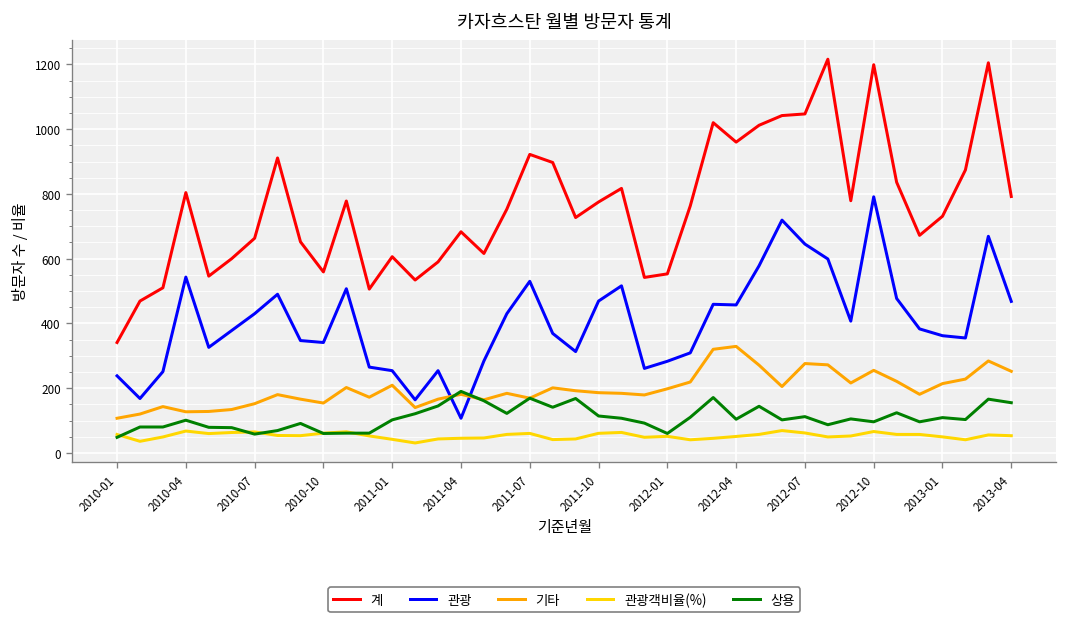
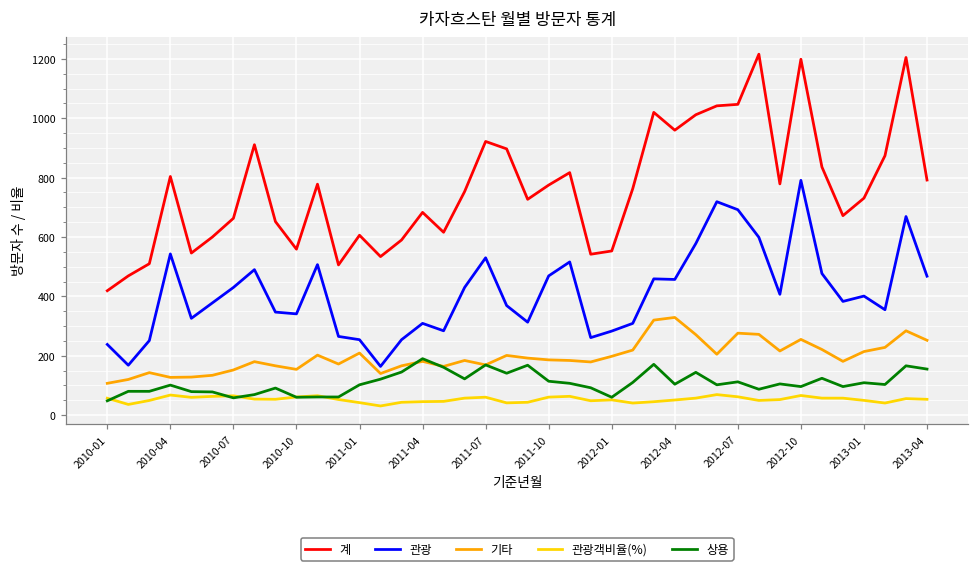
  {
    "계": {
-     "2010-01": 340,
+     "2010-01": 420,
      "2010-04": 800,
      "2010-07": 660,
      "2010-10": 560,
      "2011-01": 610,
      "2011-04": 680,
      "2011-07": 920,
      "2011-10": 780,
      "2012-01": 550,
      "2012-04": 960,
      "2012-07": 1050,
      "2012-10": 1200,
      "2013-01": 730,
      "2013-04": 790
    },
    "관광": {
      "2010-01": 240,
      "2010-04": 540,
      "2010-07": 430,
      "2010-10": 340,
      "2011-01": 250,
-     "2011-04": 110,
+     "2011-04": 310,
      "2011-07": 530,
      "2011-10": 470,
      "2012-01": 280,
      "2012-04": 460,
-     "2012-07": 650,
+     "2012-07": 690,
      "2012-10": 790,
-     "2013-01": 360,
+     "2013-01": 400,
      "2013-04": 470
    },
    "상용": {
      "2010-04": 100,
      "2011-01": 100,
      "2011-10": 110,
      "2012-04": 100,
      "2012-07": 110,
      "2012-10": 100,
      "2013-01": 110,
      "2013-04": 160
    }
  }
